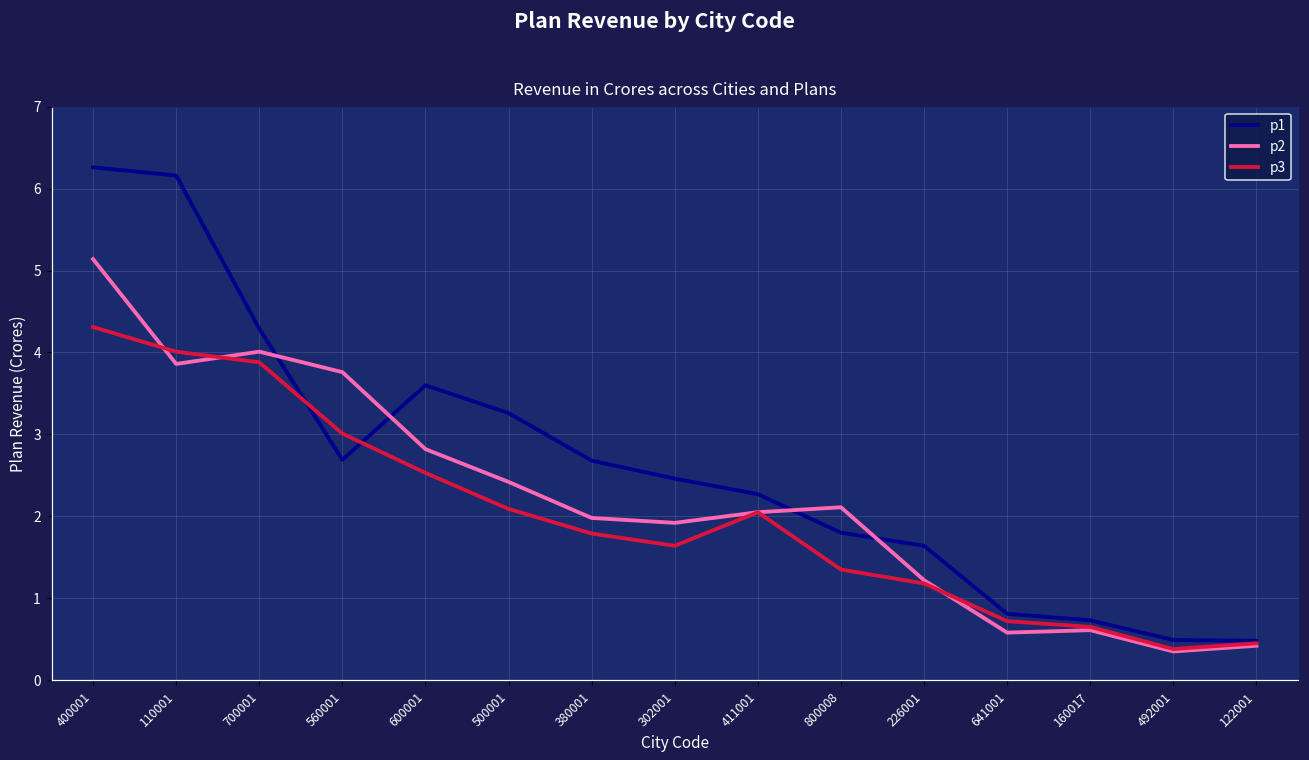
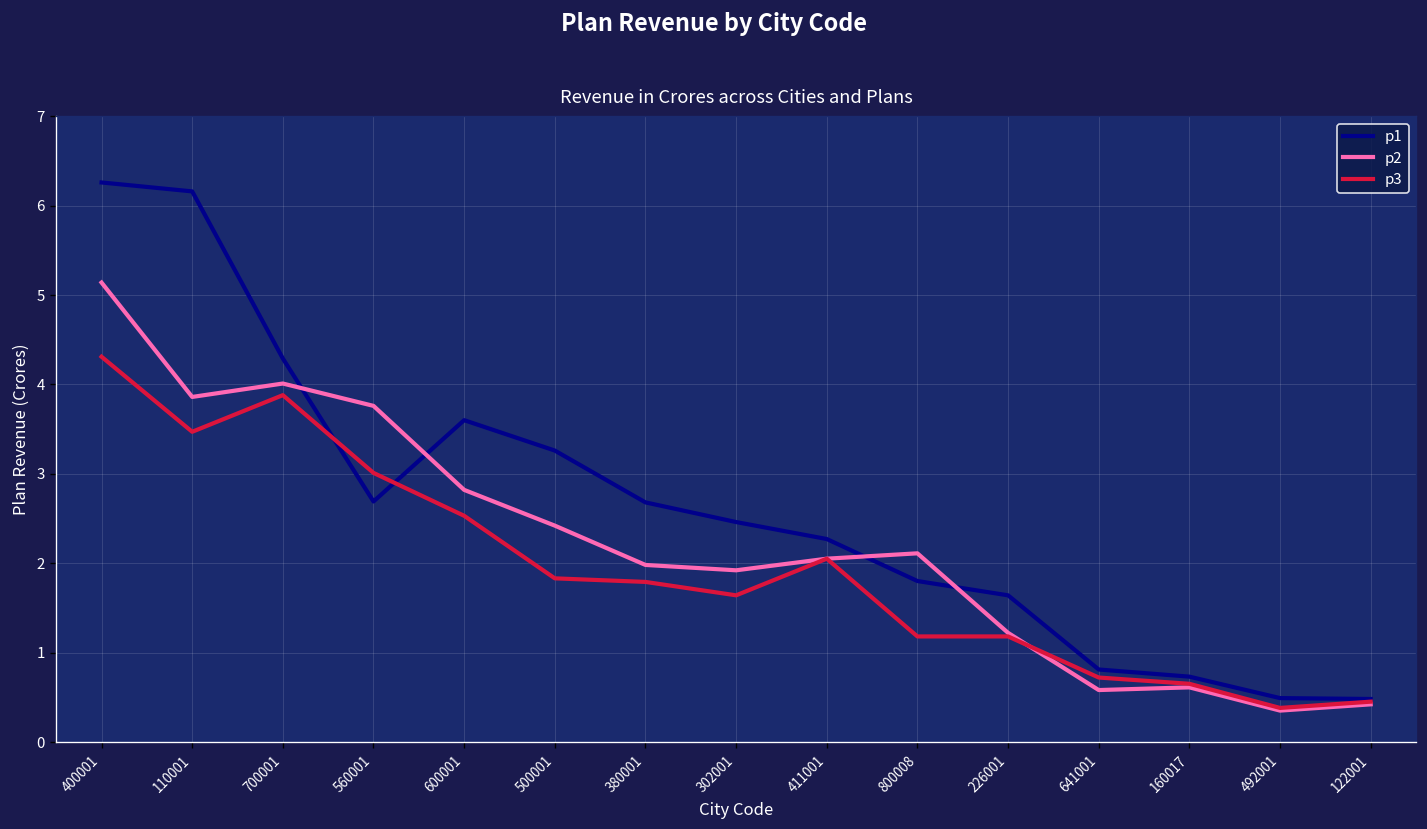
  {
    "p1": {
      "400001": 6.3,
      "110001": 6.2,
      "700001": 4.3,
      "560001": 2.7,
      "600001": 3.6,
      "500001": 3.3,
      "380001": 2.7,
      "302001": 2.5,
      "411001": 2.3,
      "800008": 1.8,
      "226001": 1.6,
      "641001": 0.8,
      "160017": 0.7,
      "492001": 0.5
    },
    "p2": {
      "400001": 5.1,
      "110001": 3.9,
      "700001": 4.0,
      "560001": 3.8,
      "600001": 2.8,
      "500001": 2.4,
      "380001": 2.0,
      "302001": 1.9,
      "800008": 2.1,
      "226001": 1.2,
      "641001": 0.6,
      "160017": 0.6
    },
    "p3": {
      "400001": 4.3,
-     "110001": 4.0,
+     "110001": 3.5,
      "700001": 3.9,
      "560001": 3.0,
      "600001": 2.5,
-     "500001": 2.1,
+     "500001": 1.8,
      "380001": 1.8,
      "302001": 1.6,
-     "800008": 1.4,
+     "800008": 1.2,
      "226001": 1.2,
      "641001": 0.7,
      "160017": 0.7
    }
  }
